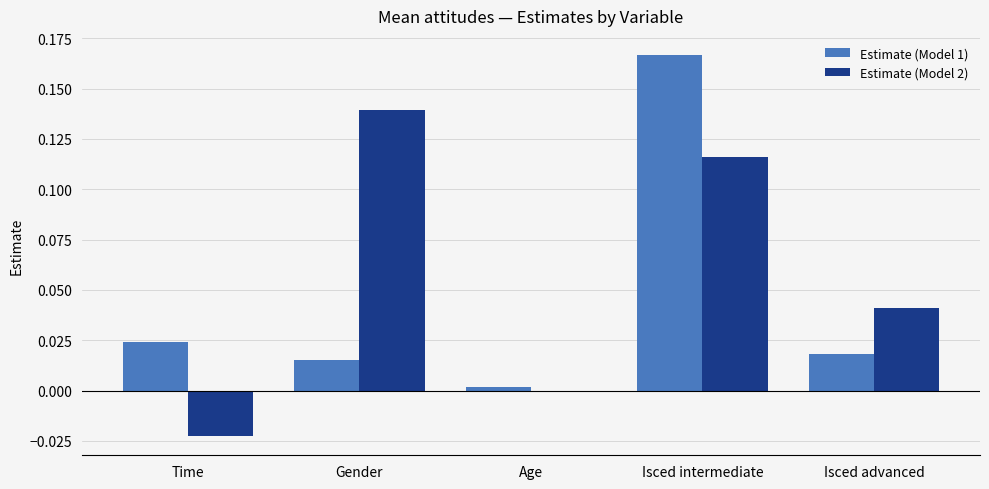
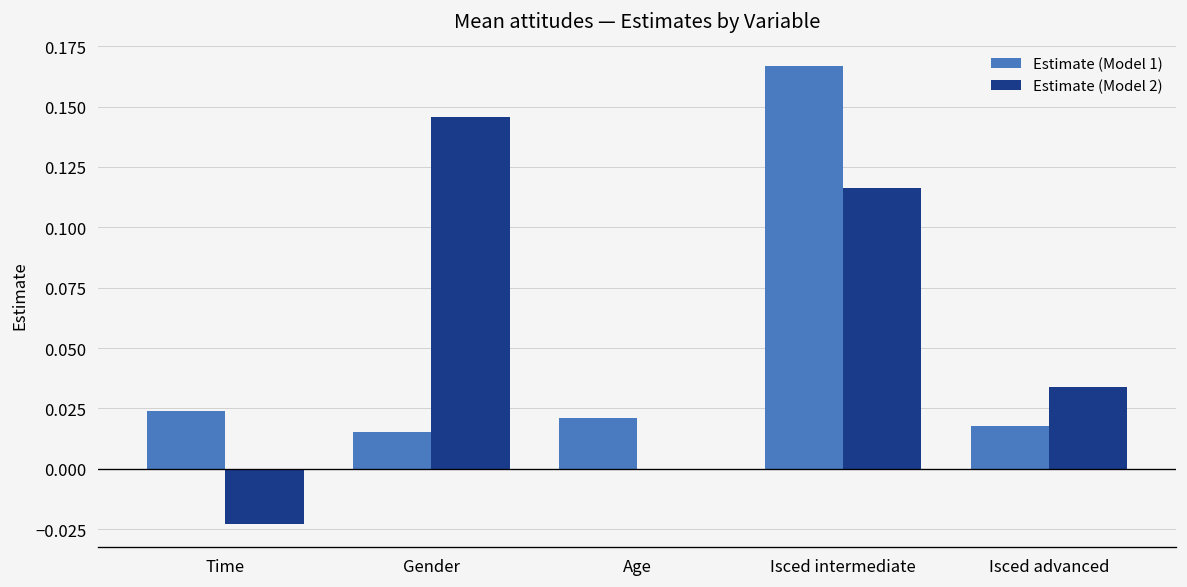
  {
    "Estimate (Model 1)": {
      "Time": 0.024,
      "Gender": 0.015,
-     "Age": 0.002,
+     "Age": 0.021,
      "Isced intermediate": 0.167,
      "Isced advanced": 0.018
    },
    "Estimate (Model 2)": {
      "Time": -0.023,
-     "Gender": 0.140,
+     "Gender": 0.146,
      "Isced intermediate": 0.116,
-     "Isced advanced": 0.041
+     "Isced advanced": 0.034
    }
  }
